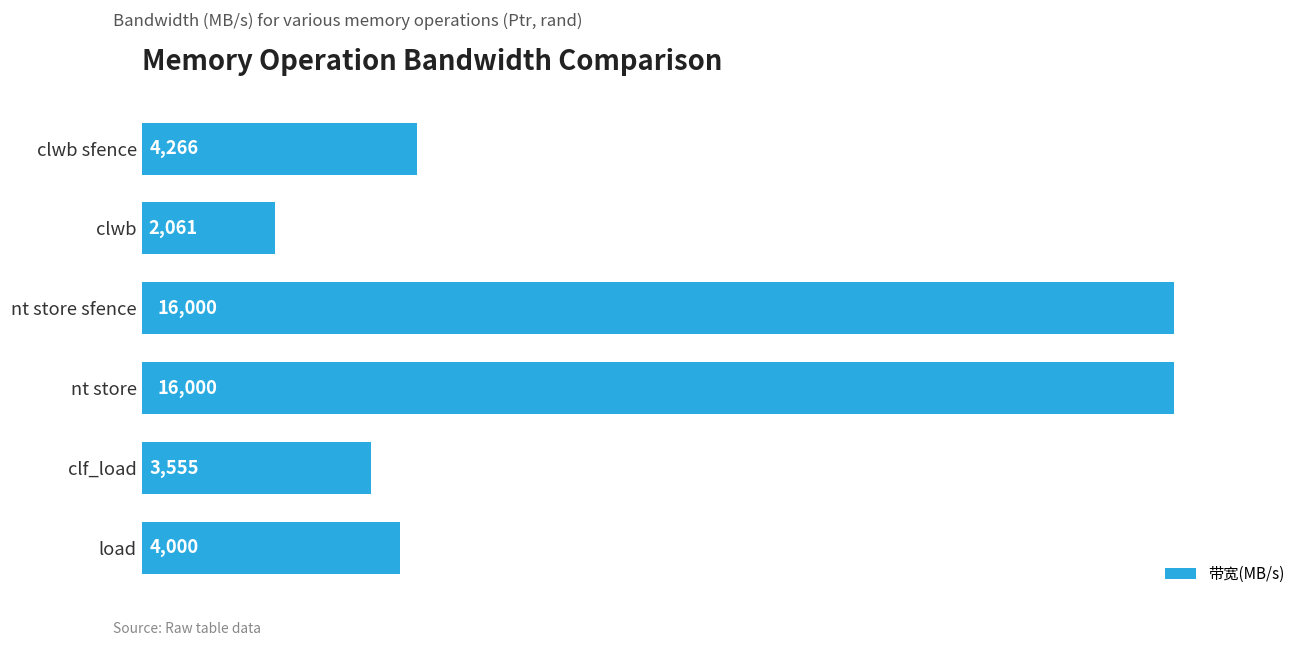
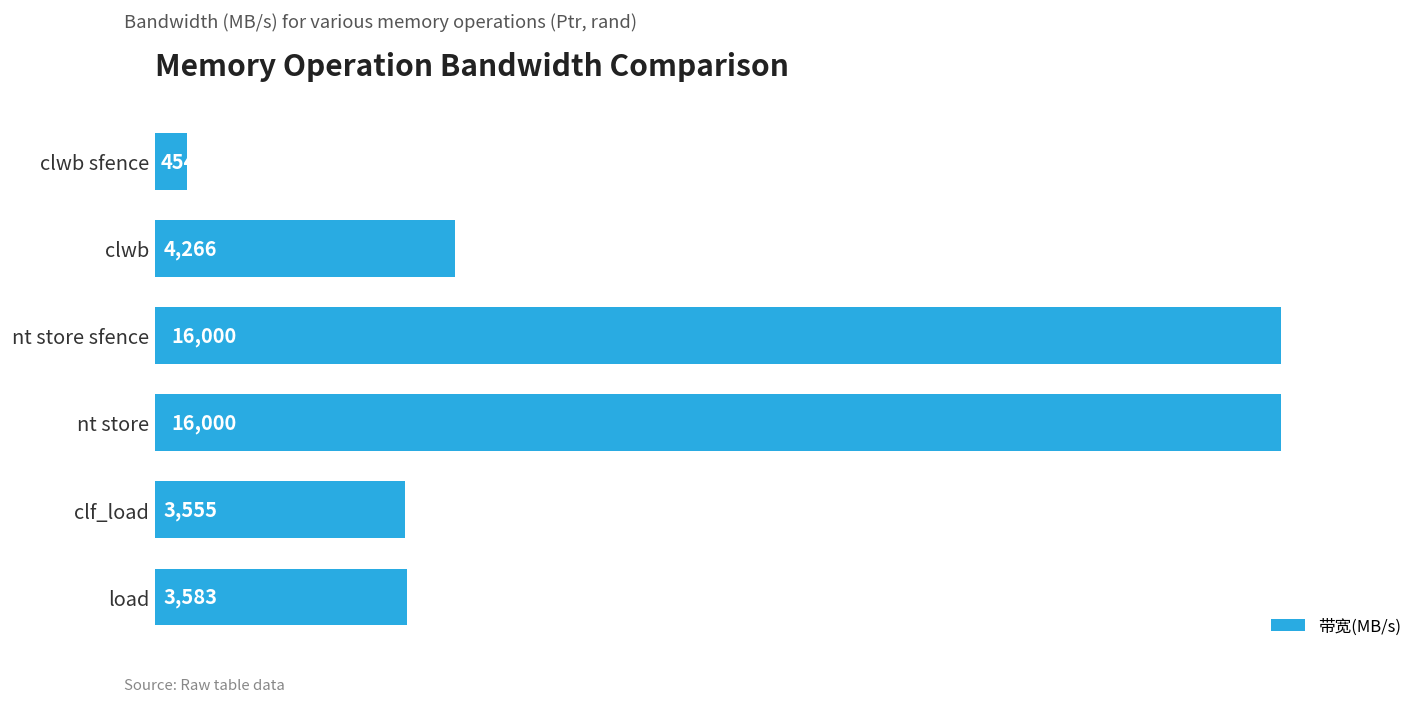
  {
-   "clwb sfence": "4,266",
-   "clwb": "2,061",
+   "clwb sfence": "454",
+   "clwb": "4,266",
    "nt store sfence": "16,000",
    "nt store": "16,000",
    "clf_load": "3,555",
-   "load": "4,000"
+   "load": "3,583"
  }
